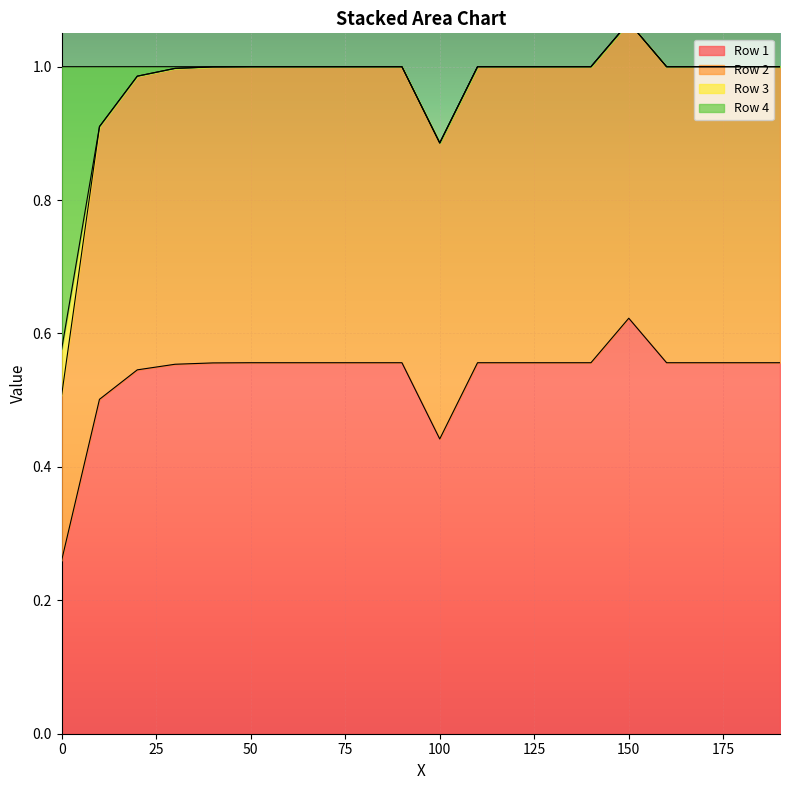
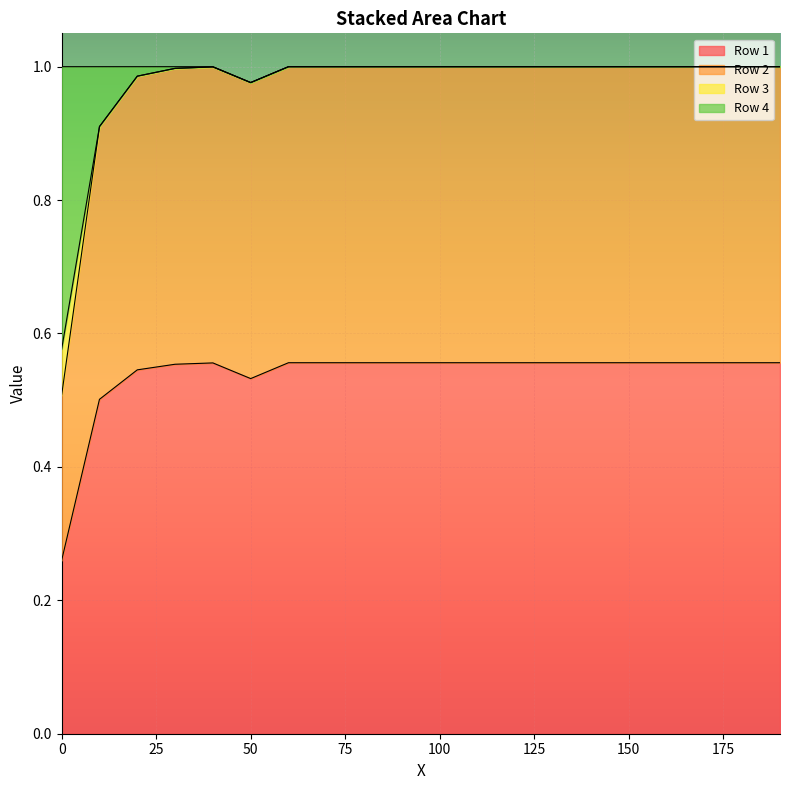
  {
    "Row 1": {
      "0": 0.26,
-     "50": 0.56,
-     "100": 0.44,
-     "150": 0.62
+     "50": 0.53,
+     "100": 0.56,
+     "150": 0.56
    },
    "Row 2": {
      "0": 0.25
    },
    "Row 3": {
      "0": 0.07
    },
    "Row 4": {
      "0": 0.42
    }
  }
